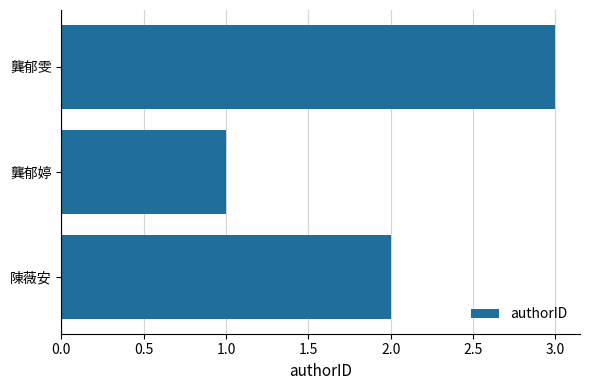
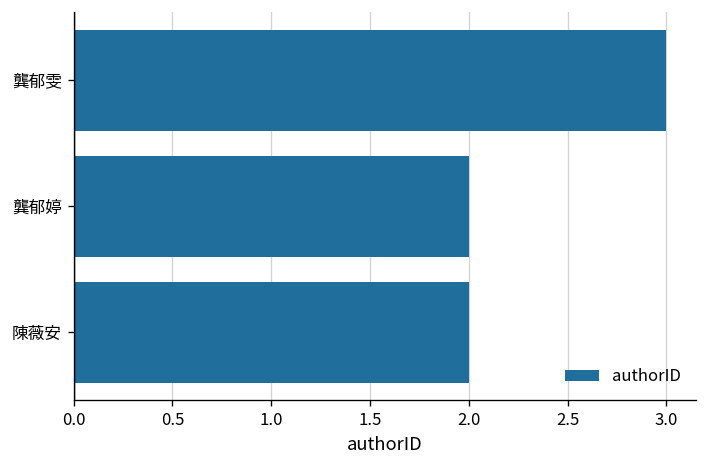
  {
    "龔郁雯": 3,
-   "龔郁婷": 1,
+   "龔郁婷": 2,
    "陳薇安": 2
  }
